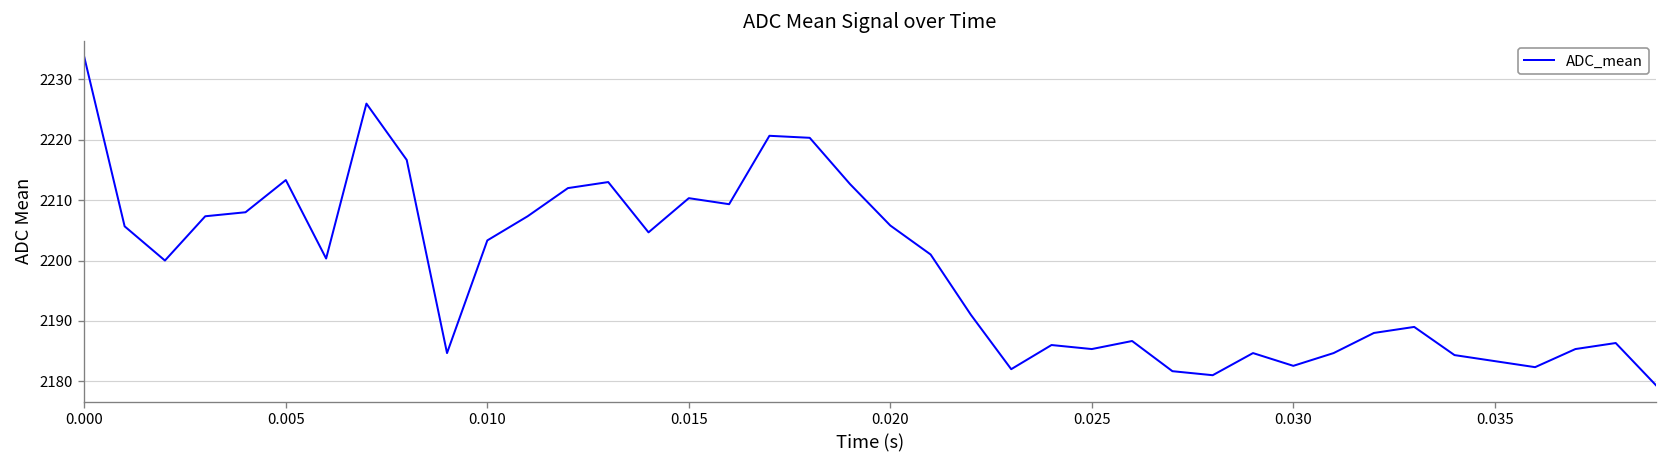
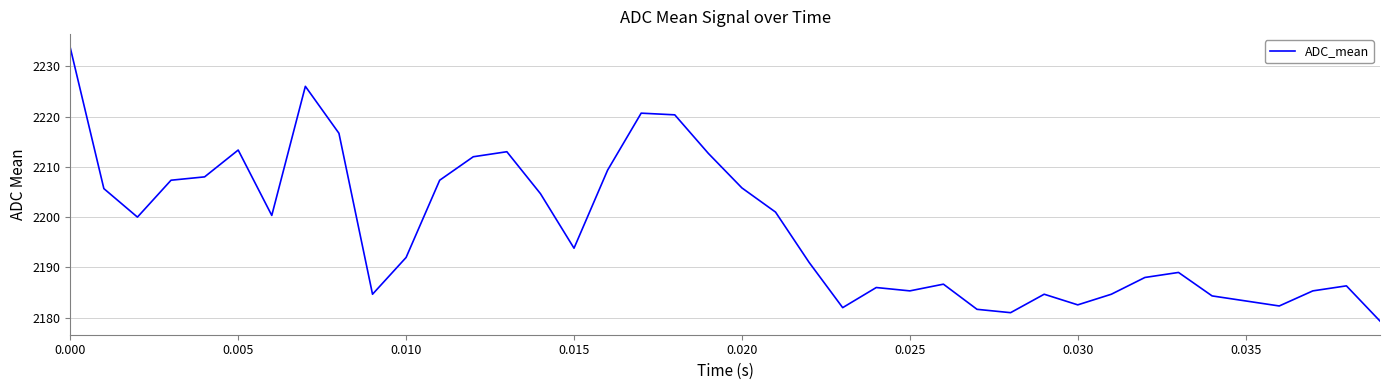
  {
    "0.000": 2234,
    "0.005": 2213,
-   "0.010": 2203,
-   "0.015": 2210,
+   "0.010": 2192,
+   "0.015": 2194,
    "0.020": 2206,
    "0.025": 2185,
    "0.030": 2183,
    "0.035": 2183
  }
